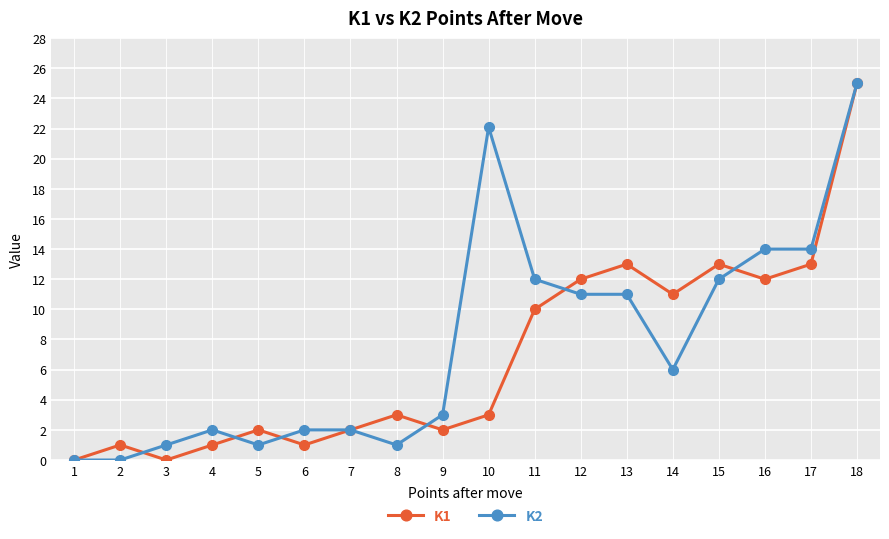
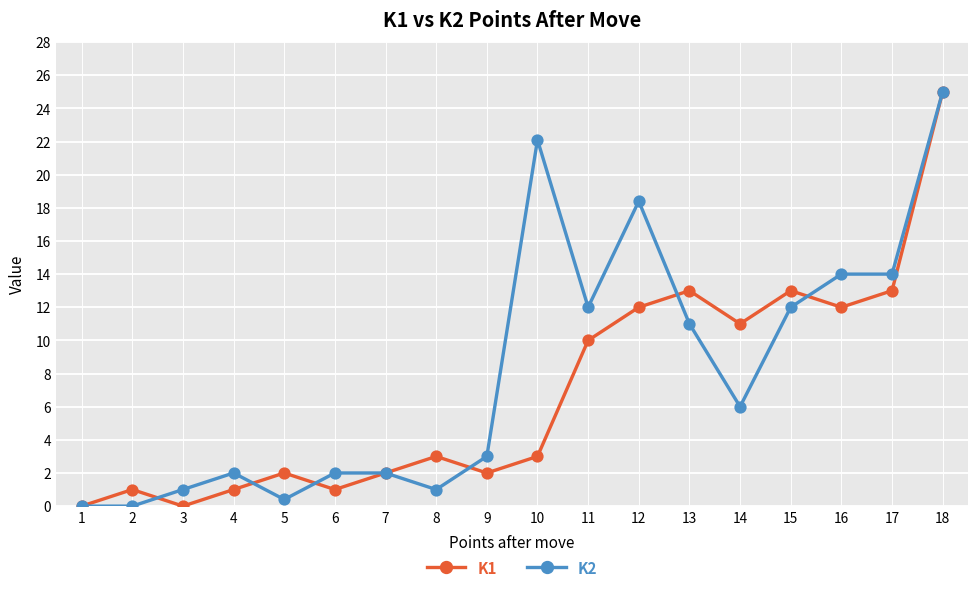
  {
    "K1": {
      "2": 1.0,
      "3": 0.0,
      "4": 1.0,
      "5": 2.0,
      "6": 1.0,
      "8": 3.0,
      "9": 2.0,
      "10": 3.0,
      "11": 10.0,
      "12": 12.0,
      "13": 13.0,
      "14": 11.0,
      "15": 13.0,
      "16": 12.0,
      "17": 13.0
    },
    "K2": {
      "2": 0.0,
      "3": 1.0,
      "4": 2.0,
-     "5": 1.0,
+     "5": 0.4,
      "6": 2.0,
      "8": 1.0,
      "9": 3.0,
      "10": 22.1,
      "11": 12.0,
-     "12": 11.0,
+     "12": 18.4,
      "13": 11.0,
      "14": 6.0,
      "15": 12.0,
      "16": 14.0,
      "17": 14.0
    }
  }
